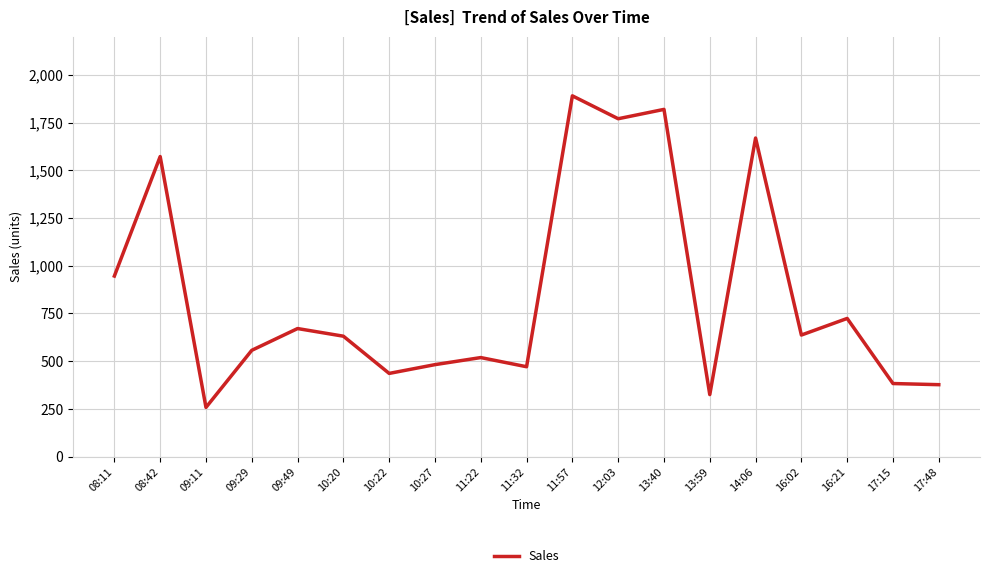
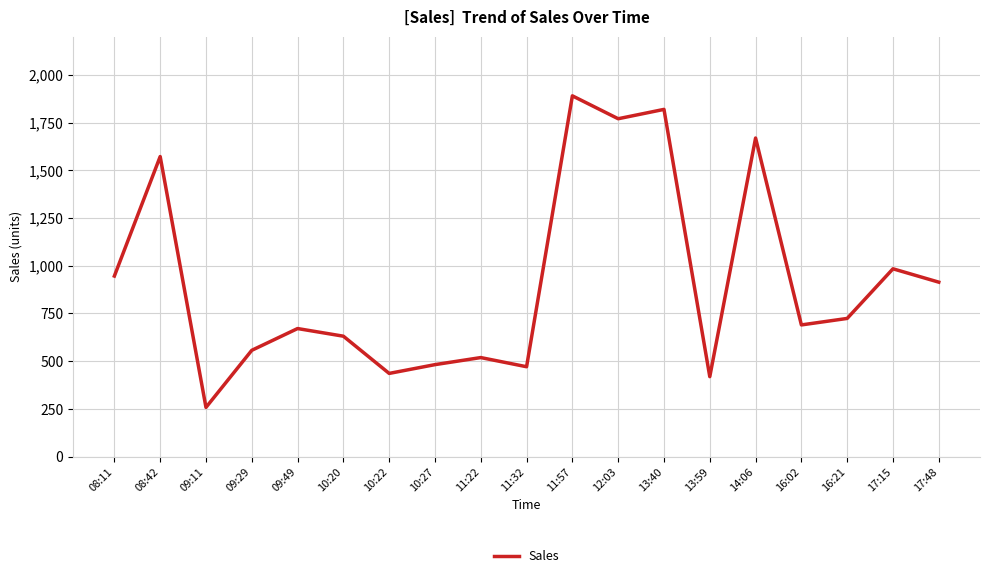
  {
    "08:11": "950",
    "08:42": "1,570",
    "09:11": "260",
    "09:29": "560",
    "09:49": "670",
    "10:20": "630",
    "10:22": "440",
    "10:27": "480",
    "11:22": "520",
    "11:32": "470",
    "11:57": "1,890",
    "12:03": "1,770",
    "13:40": "1,820",
-   "13:59": "330",
+   "13:59": "420",
    "14:06": "1,670",
-   "16:02": "640",
+   "16:02": "690",
    "16:21": "720",
-   "17:15": "380",
-   "17:48": "380"
+   "17:15": "980",
+   "17:48": "910"
  }
